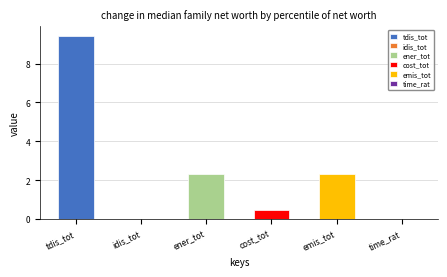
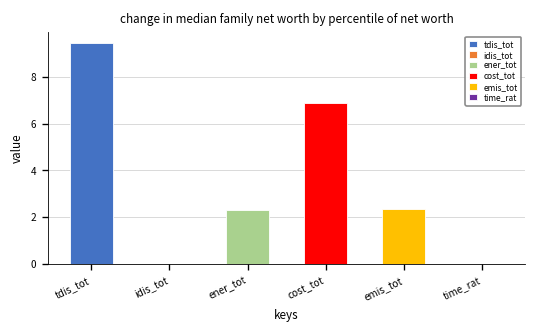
  {
    "tdis_tot": 9.4,
    "idis_tot": 0.0,
    "ener_tot": 2.3,
-   "cost_tot": 0.4,
+   "cost_tot": 6.9,
    "emis_tot": 2.3
  }
